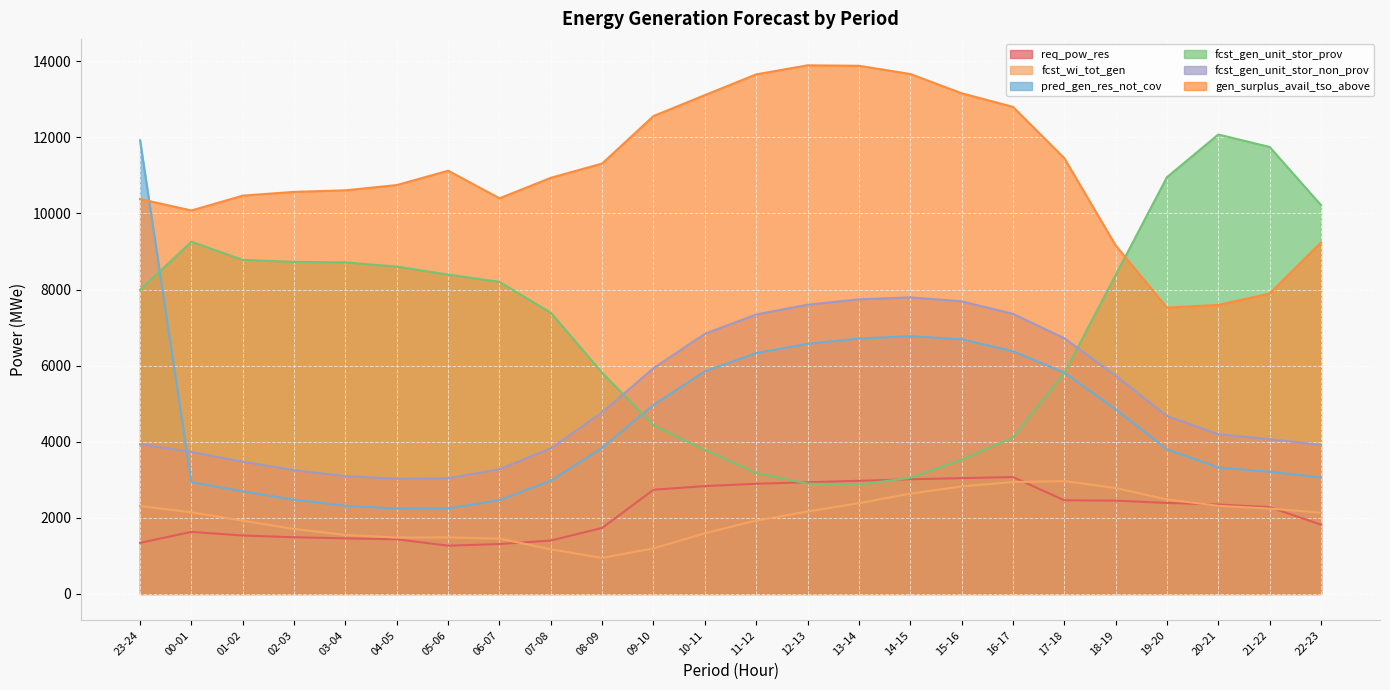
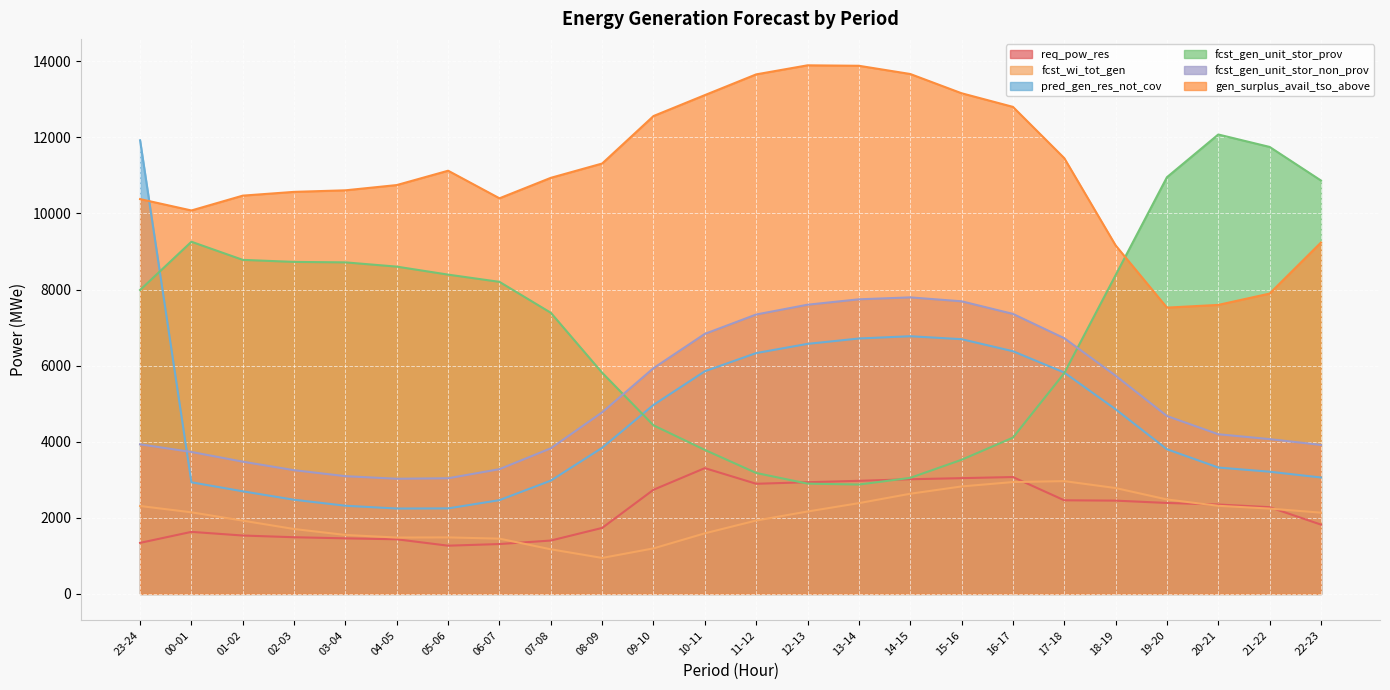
  {
    "req_pow_res": {
      "23-24": 1300,
      "00-01": 1600,
      "01-02": 1500,
      "02-03": 1500,
      "03-04": 1500,
      "05-06": 1300,
      "06-07": 1300,
      "07-08": 1400,
      "08-09": 1700,
      "09-10": 2700,
-     "10-11": 2800,
+     "10-11": 3300,
      "11-12": 2900,
      "13-14": 3000,
      "15-16": 3000,
      "16-17": 3100,
      "17-18": 2500,
      "18-19": 2500,
      "19-20": 2400,
      "22-23": 1800
    },
    "fcst_gen_unit_stor_prov": {
      "23-24": 8000,
      "00-01": 9300,
      "01-02": 8800,
      "02-03": 8700,
      "03-04": 8700,
      "04-05": 8600,
      "05-06": 8400,
      "06-07": 8200,
      "07-08": 7400,
      "08-09": 5800,
      "09-10": 4400,
      "10-11": 3800,
      "11-12": 3200,
      "13-14": 2900,
      "15-16": 3500,
      "16-17": 4100,
      "18-19": 8400,
      "19-20": 11000,
      "20-21": 12100,
      "21-22": 11700,
-     "22-23": 10200
+     "22-23": 10900
    }
  }
